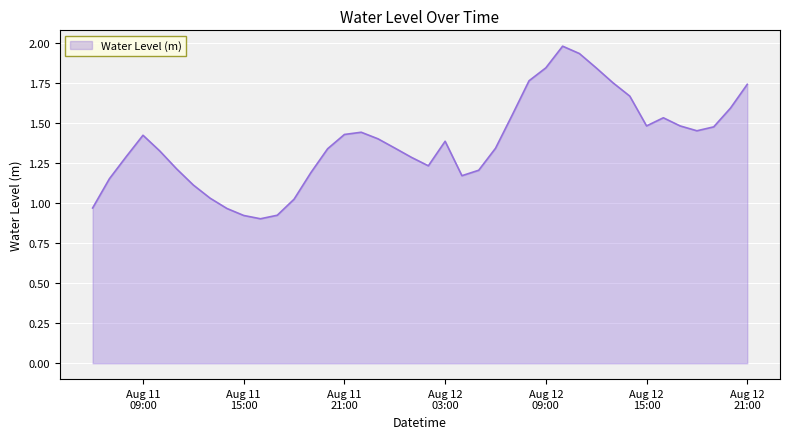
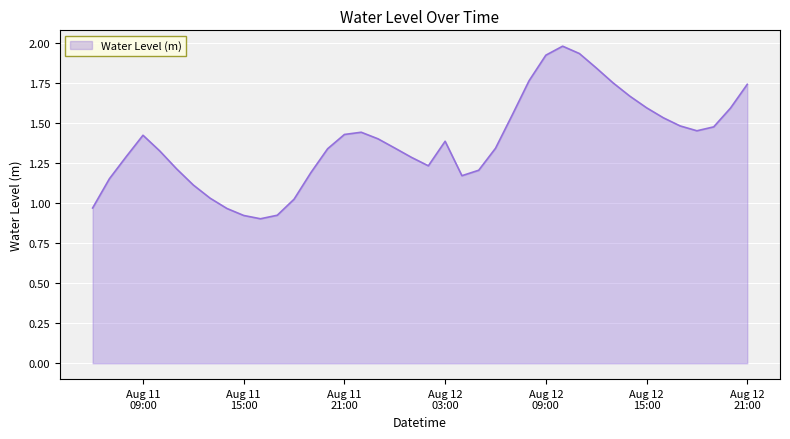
  {
    "Aug 11 09:00": 1.42,
    "Aug 11 15:00": 0.92,
    "Aug 11 21:00": 1.43,
    "Aug 12 03:00": 1.38,
-   "Aug 12 09:00": 1.84,
-   "Aug 12 15:00": 1.48,
+   "Aug 12 09:00": 1.92,
+   "Aug 12 15:00": 1.59,
    "Aug 12 21:00": 1.74
  }
